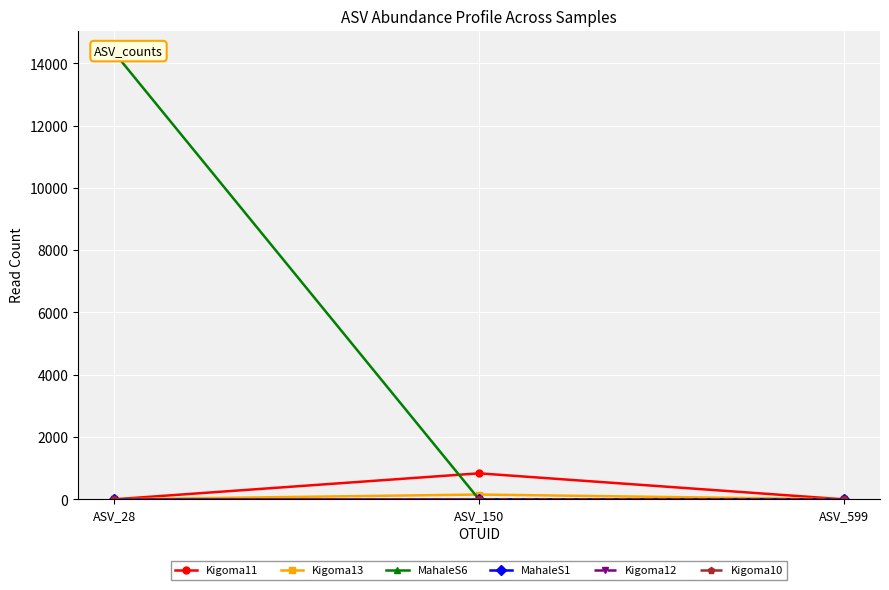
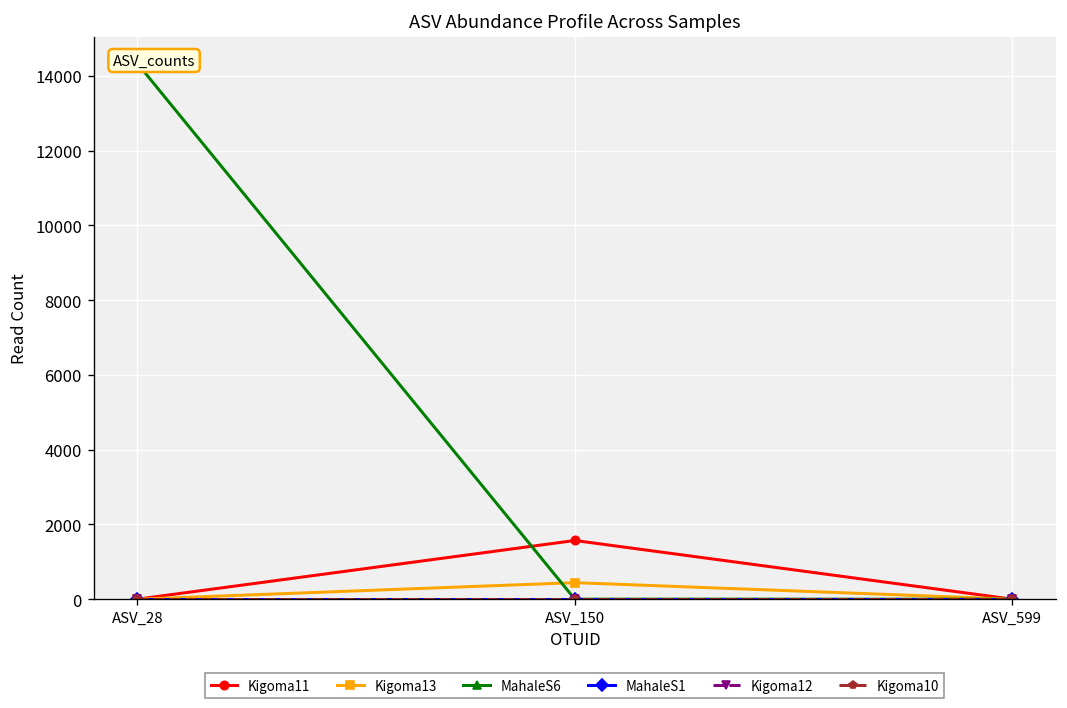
  {
    "Kigoma11": {
-     "ASV_150": 800
+     "ASV_150": 1600
    },
    "Kigoma13": {
-     "ASV_150": 200
+     "ASV_150": 400
    }
  }
